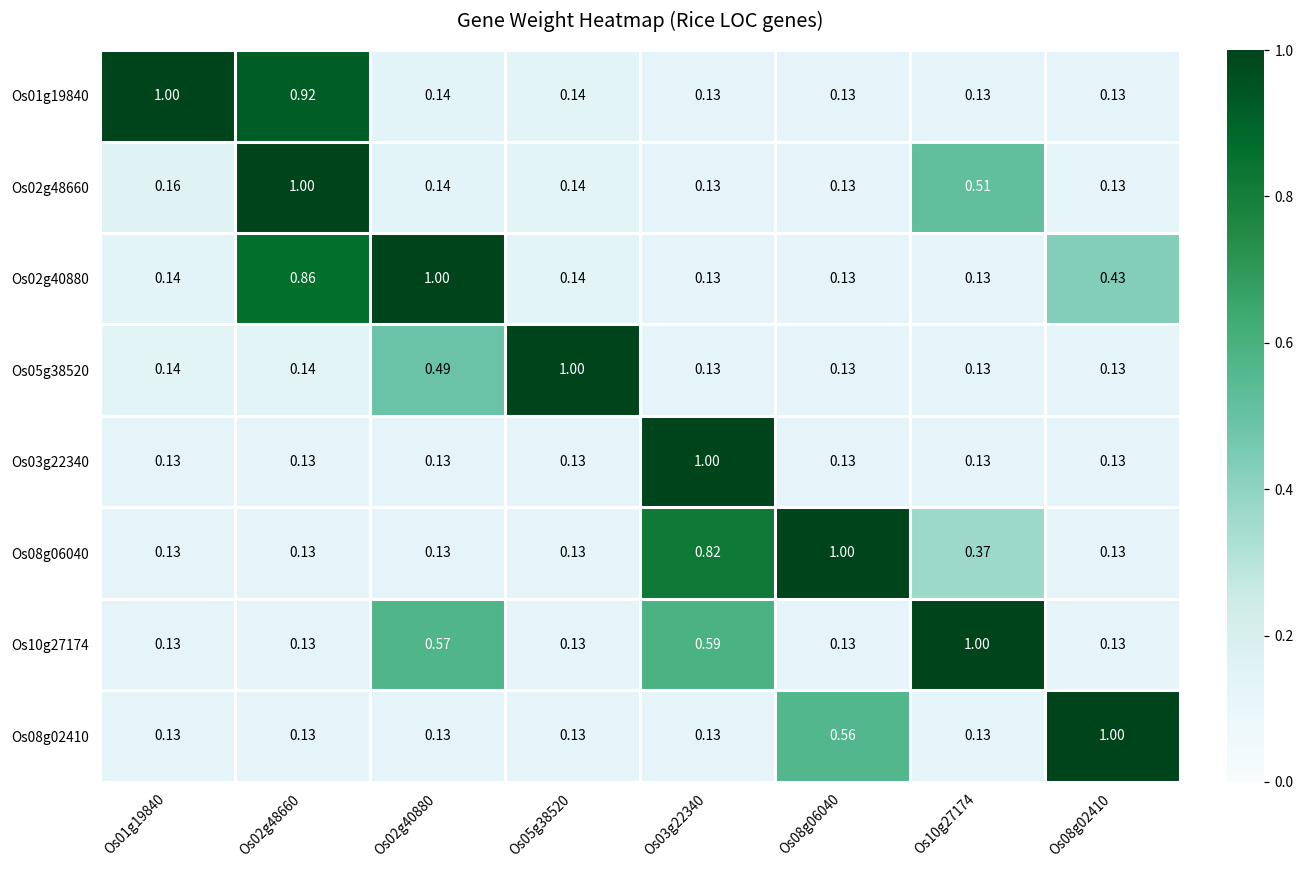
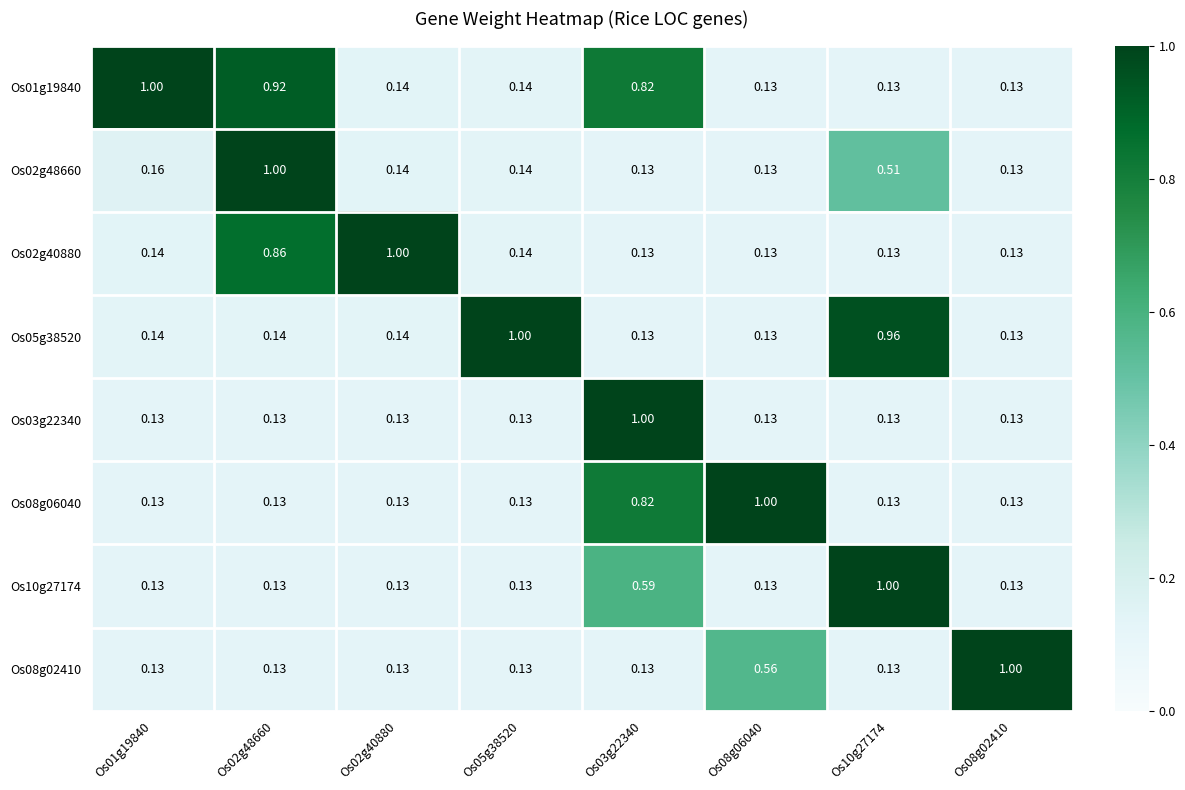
  {
    "Os01g19840": {
      "Os01g19840": 1.00,
      "Os02g48660": 0.92,
      "Os02g40880": 0.14,
      "Os05g38520": 0.14,
-     "Os03g22340": 0.13,
+     "Os03g22340": 0.82,
      "Os08g06040": 0.13,
      "Os10g27174": 0.13,
      "Os08g02410": 0.13
    },
    "Os02g48660": {
      "Os01g19840": 0.16,
      "Os02g48660": 1.00,
      "Os02g40880": 0.14,
      "Os05g38520": 0.14,
      "Os03g22340": 0.13,
      "Os08g06040": 0.13,
      "Os10g27174": 0.51,
      "Os08g02410": 0.13
    },
    "Os02g40880": {
      "Os01g19840": 0.14,
      "Os02g48660": 0.86,
      "Os02g40880": 1.00,
      "Os05g38520": 0.14,
      "Os03g22340": 0.13,
      "Os08g06040": 0.13,
      "Os10g27174": 0.13,
-     "Os08g02410": 0.43
+     "Os08g02410": 0.13
    },
    "Os05g38520": {
      "Os01g19840": 0.14,
      "Os02g48660": 0.14,
-     "Os02g40880": 0.49,
+     "Os02g40880": 0.14,
      "Os05g38520": 1.00,
      "Os03g22340": 0.13,
      "Os08g06040": 0.13,
-     "Os10g27174": 0.13,
+     "Os10g27174": 0.96,
      "Os08g02410": 0.13
    },
    "Os03g22340": {
      "Os01g19840": 0.13,
      "Os02g48660": 0.13,
      "Os02g40880": 0.13,
      "Os05g38520": 0.13,
      "Os03g22340": 1.00,
      "Os08g06040": 0.13,
      "Os10g27174": 0.13,
      "Os08g02410": 0.13
    },
    "Os08g06040": {
      "Os01g19840": 0.13,
      "Os02g48660": 0.13,
      "Os02g40880": 0.13,
      "Os05g38520": 0.13,
      "Os03g22340": 0.82,
      "Os08g06040": 1.00,
-     "Os10g27174": 0.37,
+     "Os10g27174": 0.13,
      "Os08g02410": 0.13
    },
    "Os10g27174": {
      "Os01g19840": 0.13,
      "Os02g48660": 0.13,
-     "Os02g40880": 0.57,
+     "Os02g40880": 0.13,
      "Os05g38520": 0.13,
      "Os03g22340": 0.59,
      "Os08g06040": 0.13,
      "Os10g27174": 1.00,
      "Os08g02410": 0.13
    },
    "Os08g02410": {
      "Os01g19840": 0.13,
      "Os02g48660": 0.13,
      "Os02g40880": 0.13,
      "Os05g38520": 0.13,
      "Os03g22340": 0.13,
      "Os08g06040": 0.56,
      "Os10g27174": 0.13,
      "Os08g02410": 1.00
    }
  }
